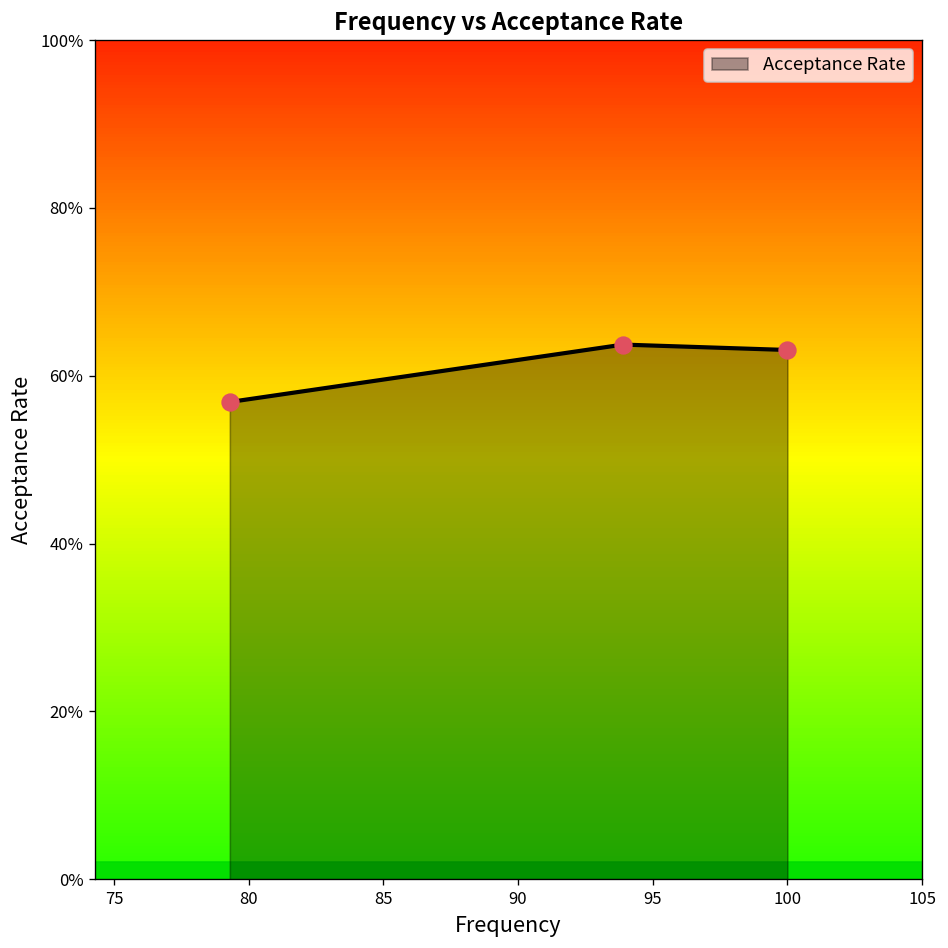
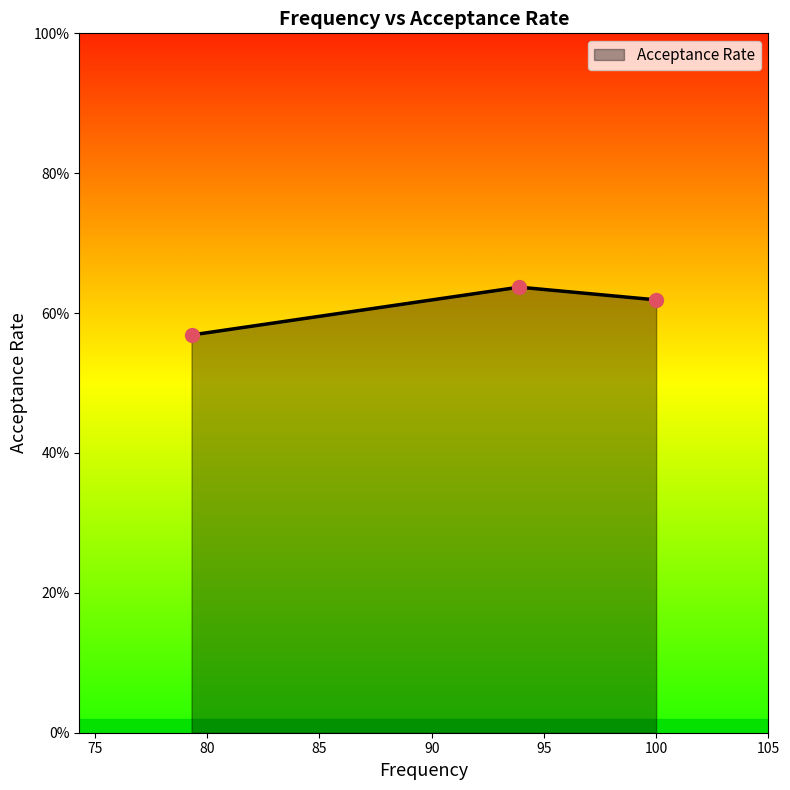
  {
    "Acceptance Rate": {
-     "100": "63%"
+     "100": "62%"
    }
  }
